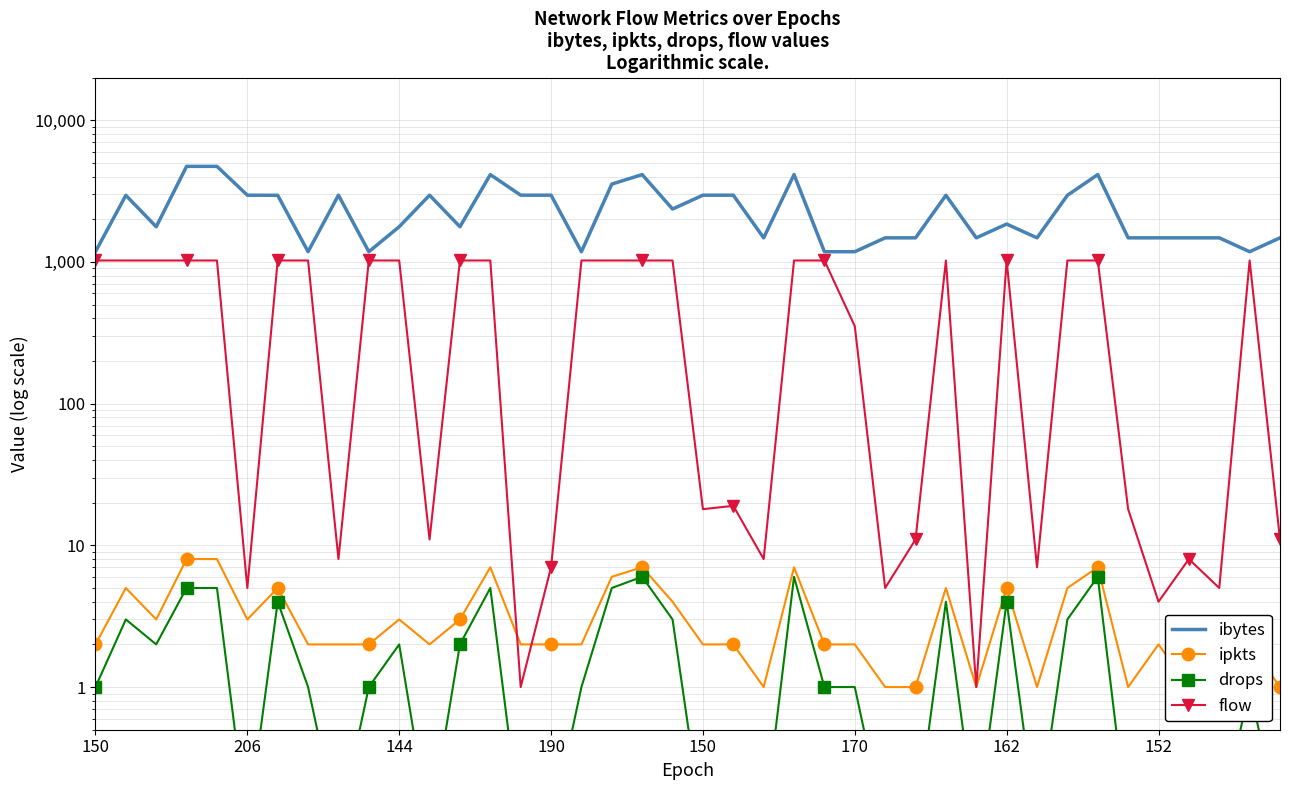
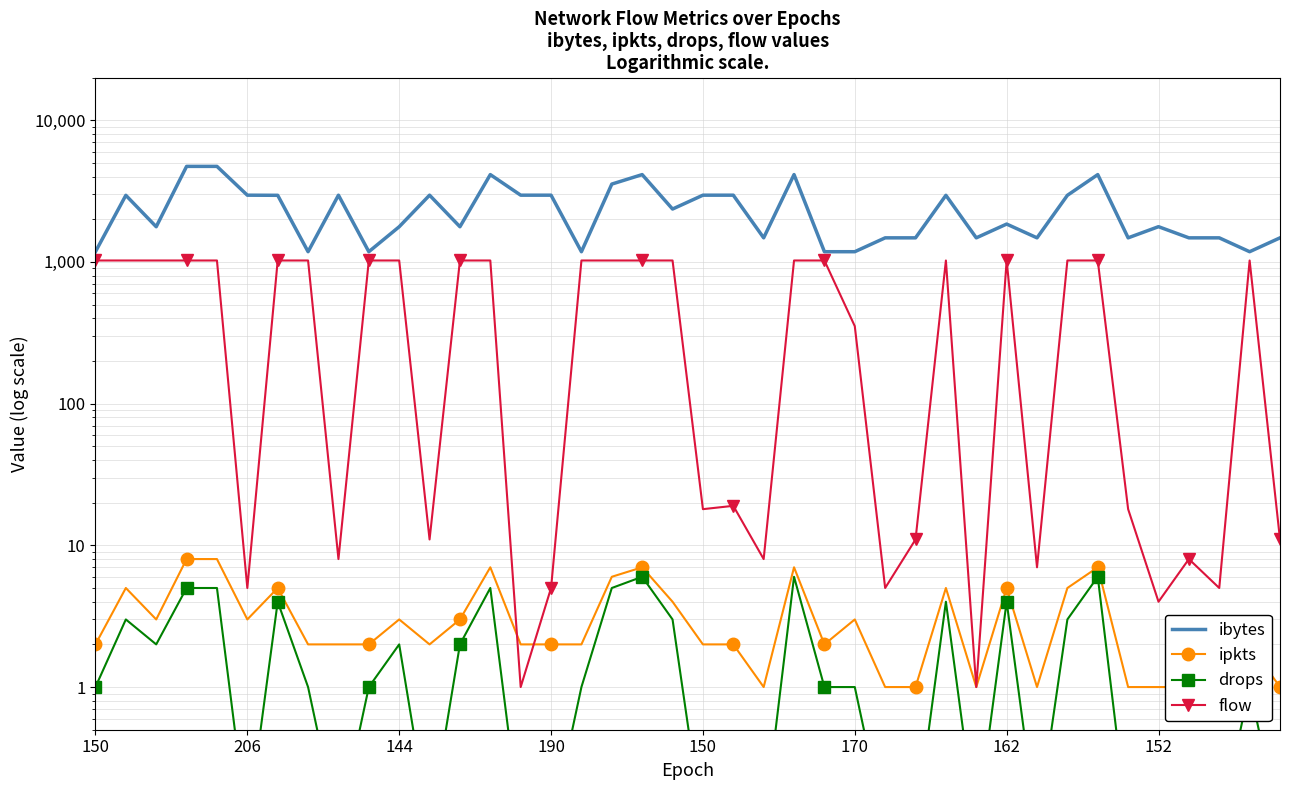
  {
    "ibytes": {
      "206": "3,000",
      "144": "1,800",
      "190": "3,000",
      "170": "1,200",
      "162": "1,800",
-     "152": "1,500"
+     "152": "1,800"
    },
    "ipkts": {
      "206": "3",
      "144": "3",
      "190": "2",
-     "170": "2",
+     "170": "3",
      "162": "5",
-     "152": "2"
+     "152": "1"
    },
    "drops": {
      "144": "2",
      "170": "1",
      "162": "4"
    },
    "flow": {
      "206": "5",
      "144": "1,000",
-     "190": "7",
+     "190": "5",
      "170": "350",
      "162": "1,000",
      "152": "4"
    }
  }
